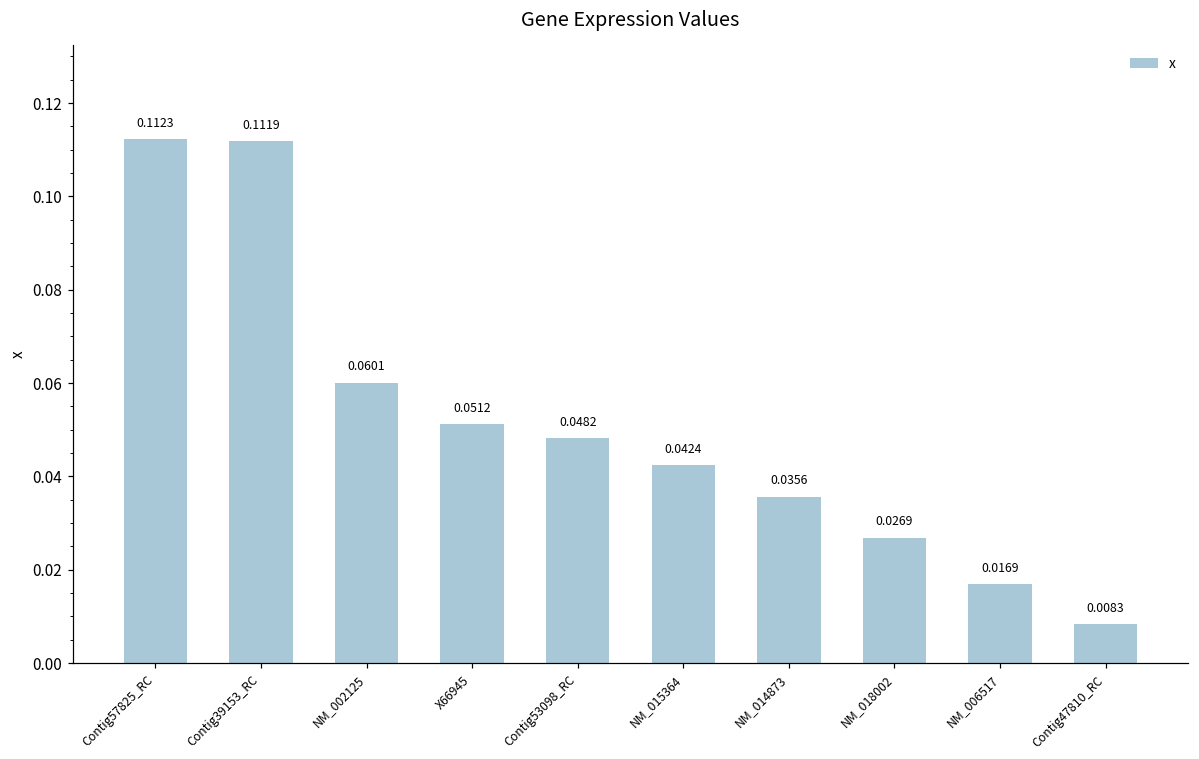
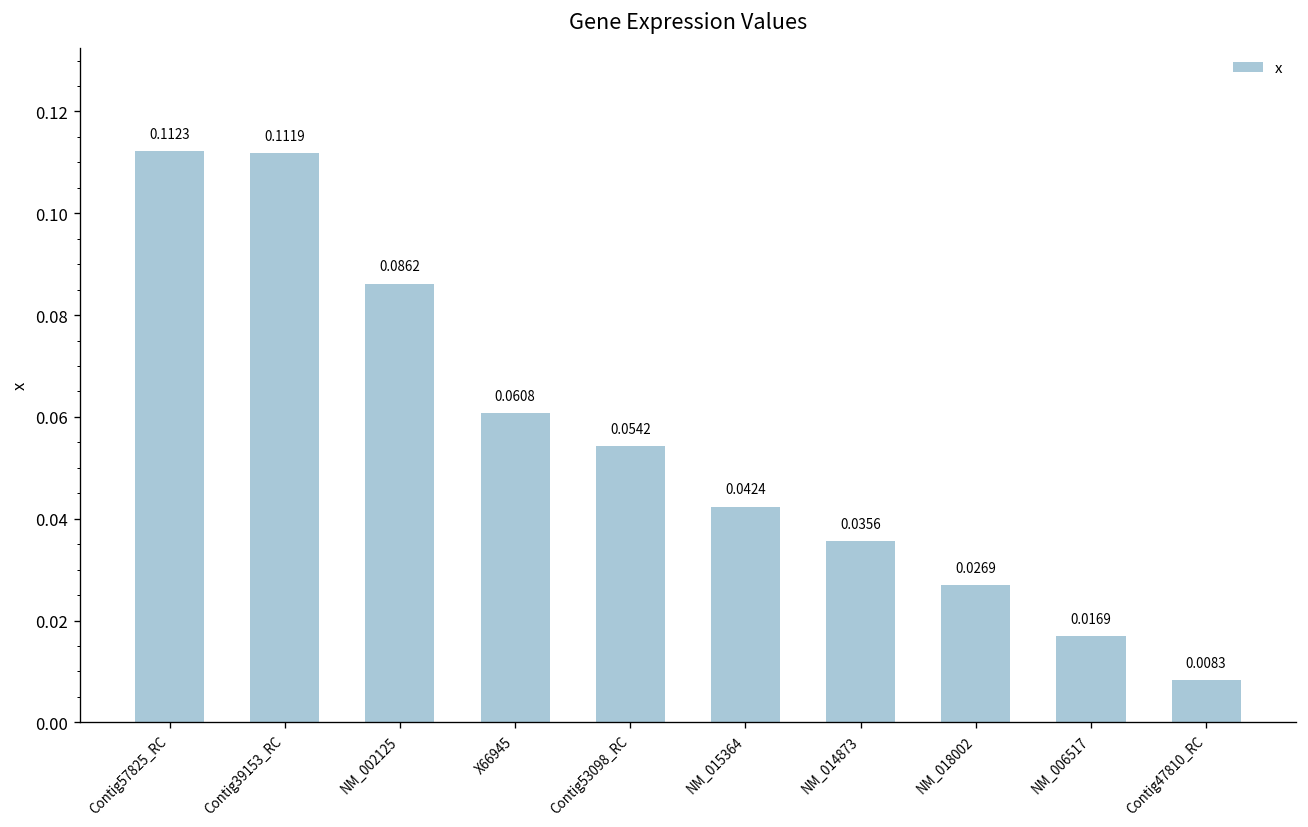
  {
    "Contig57825_RC": 0.1123,
    "Contig39153_RC": 0.1119,
-   "NM_002125": 0.0601,
-   "X66945": 0.0512,
-   "Contig53098_RC": 0.0482,
+   "NM_002125": 0.0862,
+   "X66945": 0.0608,
+   "Contig53098_RC": 0.0542,
    "NM_015364": 0.0424,
    "NM_014873": 0.0356,
    "NM_018002": 0.0269,
    "NM_006517": 0.0169,
    "Contig47810_RC": 0.0083
  }
